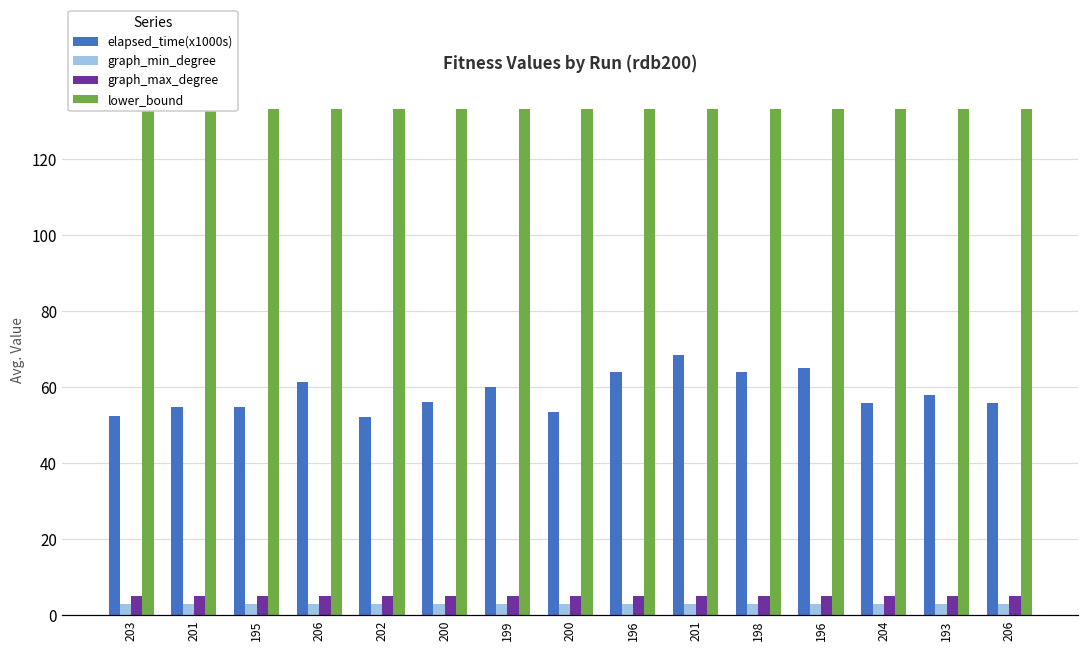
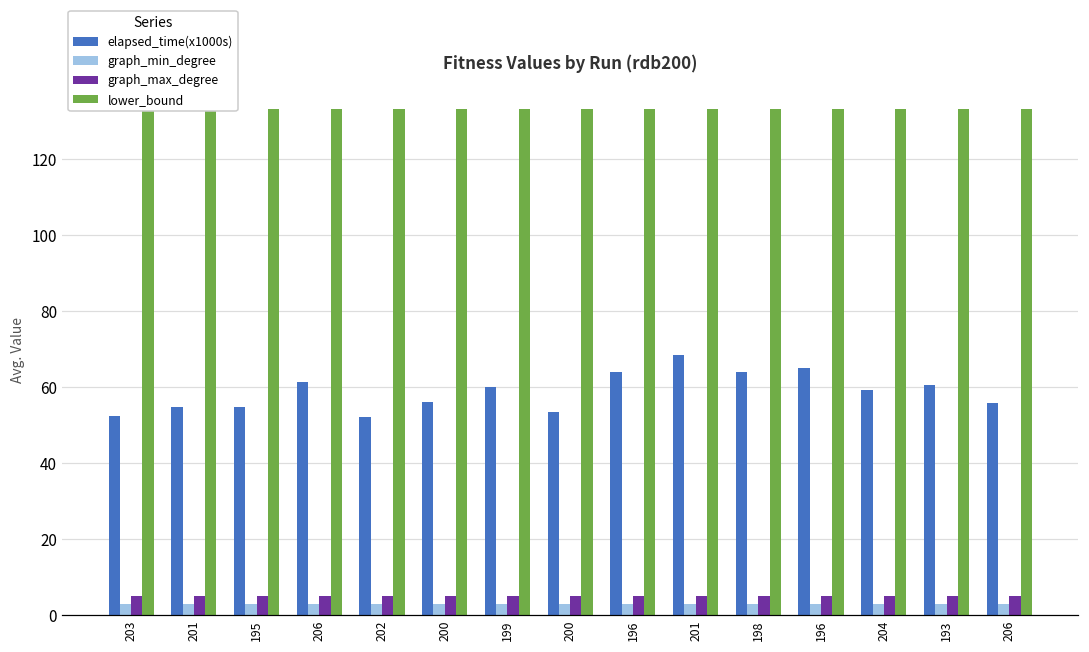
  {
    "elapsed_time(x1000s)": {
      "203": 52,
      "195": 55,
      "202": 52,
      "199": 60,
      "198": 64,
-     "204": 56,
-     "193": 58
+     "204": 59,
+     "193": 61
    },
    "graph_min_degree": {
      "203": 3,
      "195": 3,
      "202": 3,
      "199": 3,
      "198": 3,
      "204": 3,
      "193": 3
    },
    "graph_max_degree": {
      "203": 5,
      "195": 5,
      "202": 5,
      "199": 5,
      "198": 5,
      "204": 5,
      "193": 5
    },
    "lower_bound": {
      "203": 133,
      "195": 133,
      "202": 133,
      "199": 133,
      "198": 133,
      "204": 133,
      "193": 133
    }
  }
